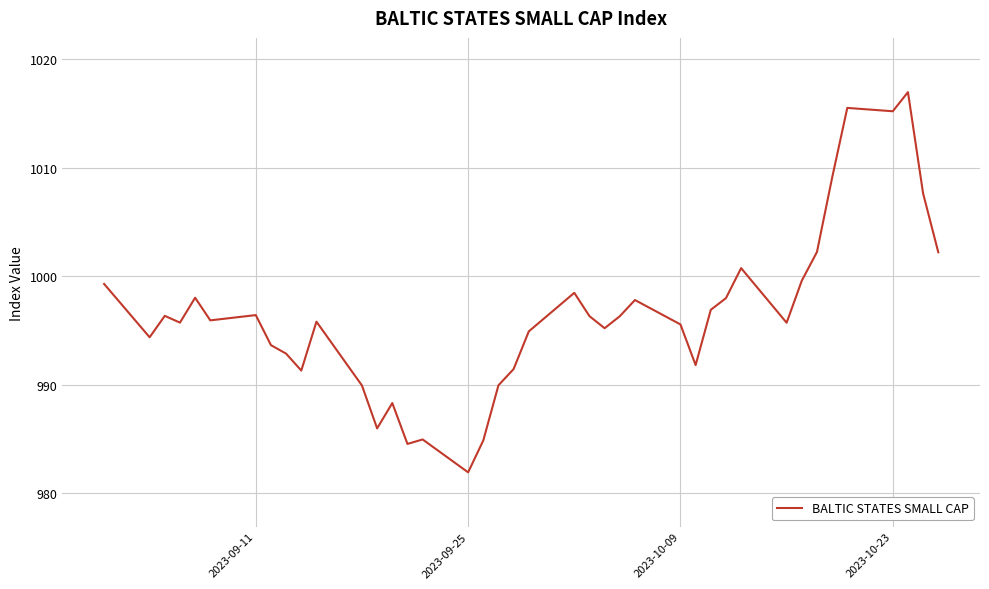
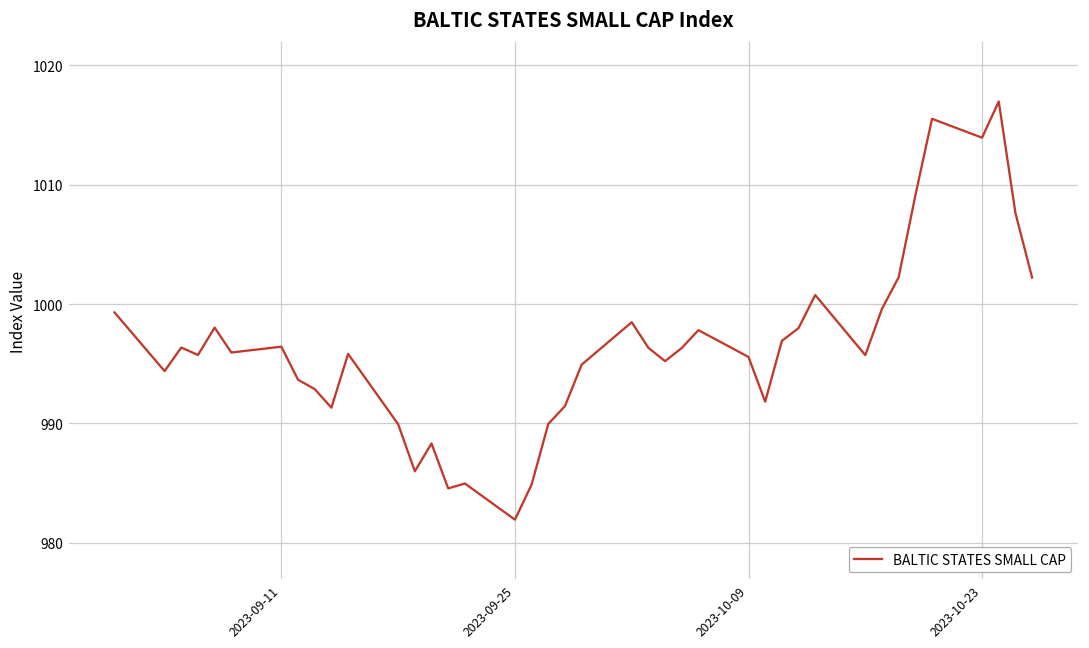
  {
    "2023-09-11": 996.4,
    "2023-09-25": 981.9,
    "2023-10-09": 995.6,
-   "2023-10-23": 1015.2
+   "2023-10-23": 1013.9
  }
